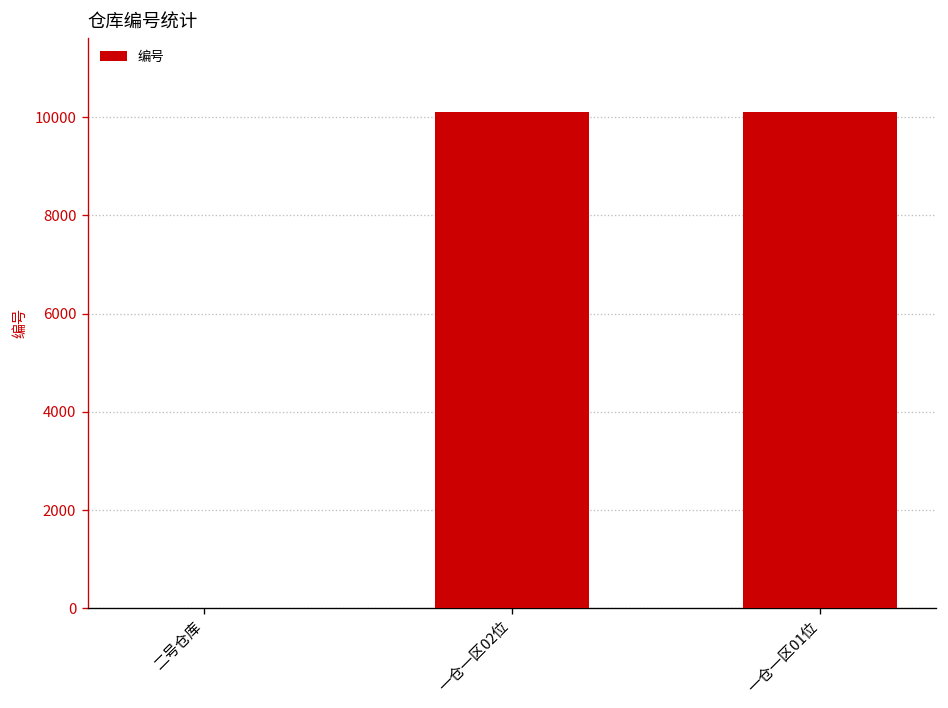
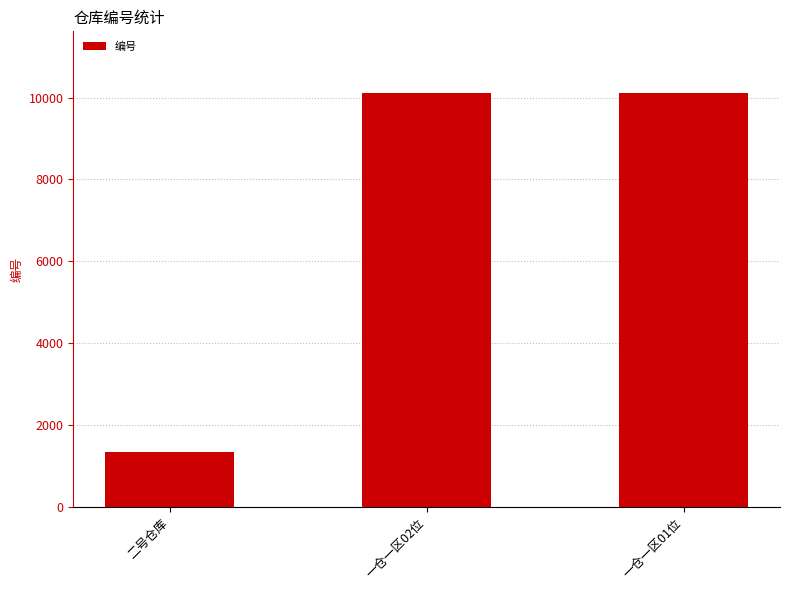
  {
-   "二号仓库": 0,
+   "二号仓库": 1300,
    "一仓一区02位": 10100,
    "一仓一区01位": 10100
  }
